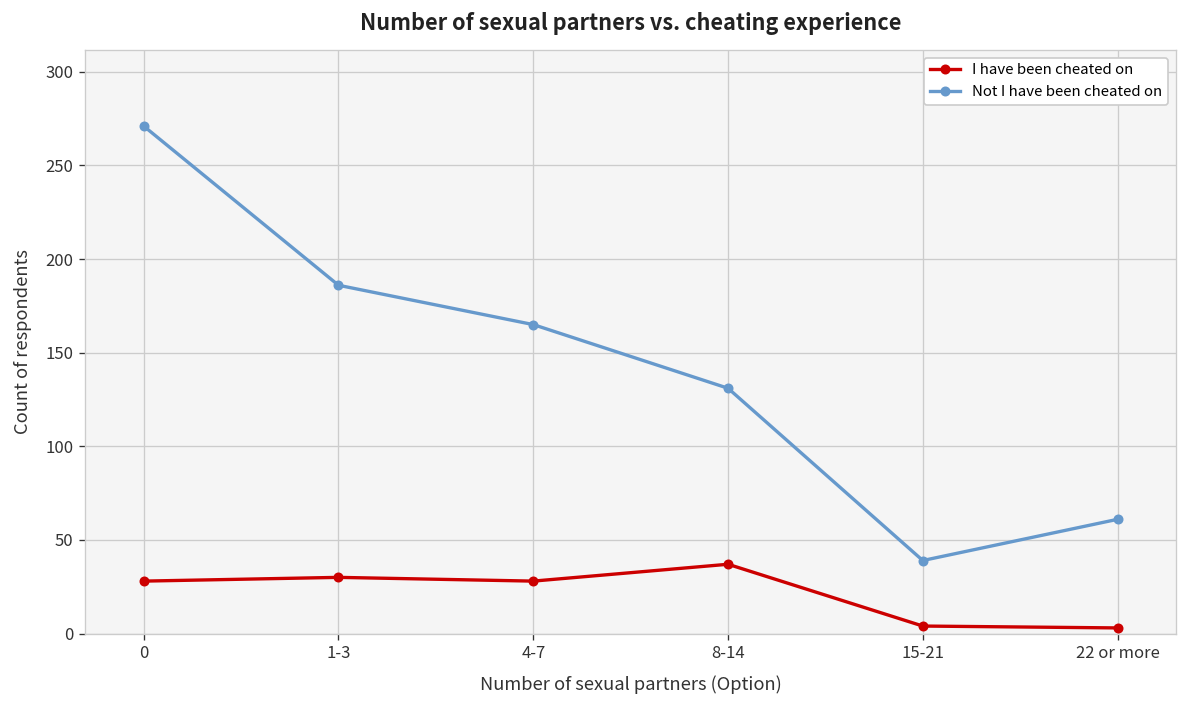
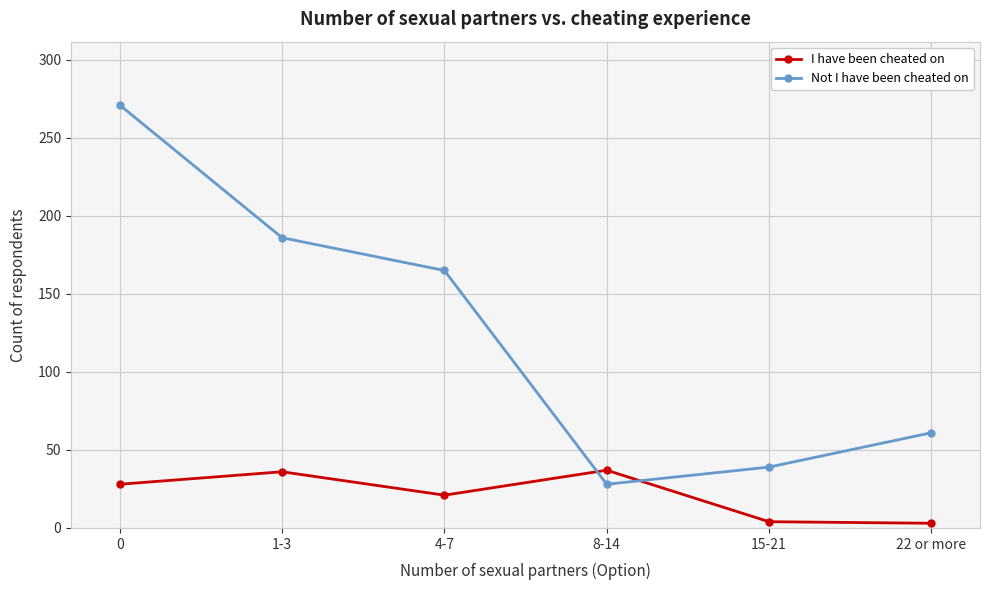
  {
    "I have been cheated on": {
      "0": 28,
-     "1-3": 30,
-     "4-7": 28,
+     "1-3": 36,
+     "4-7": 21,
      "8-14": 37,
      "15-21": 4,
      "22 or more": 3
    },
    "Not I have been cheated on": {
      "0": 271,
      "1-3": 186,
      "4-7": 165,
-     "8-14": 131,
+     "8-14": 28,
      "15-21": 39,
      "22 or more": 61
    }
  }
